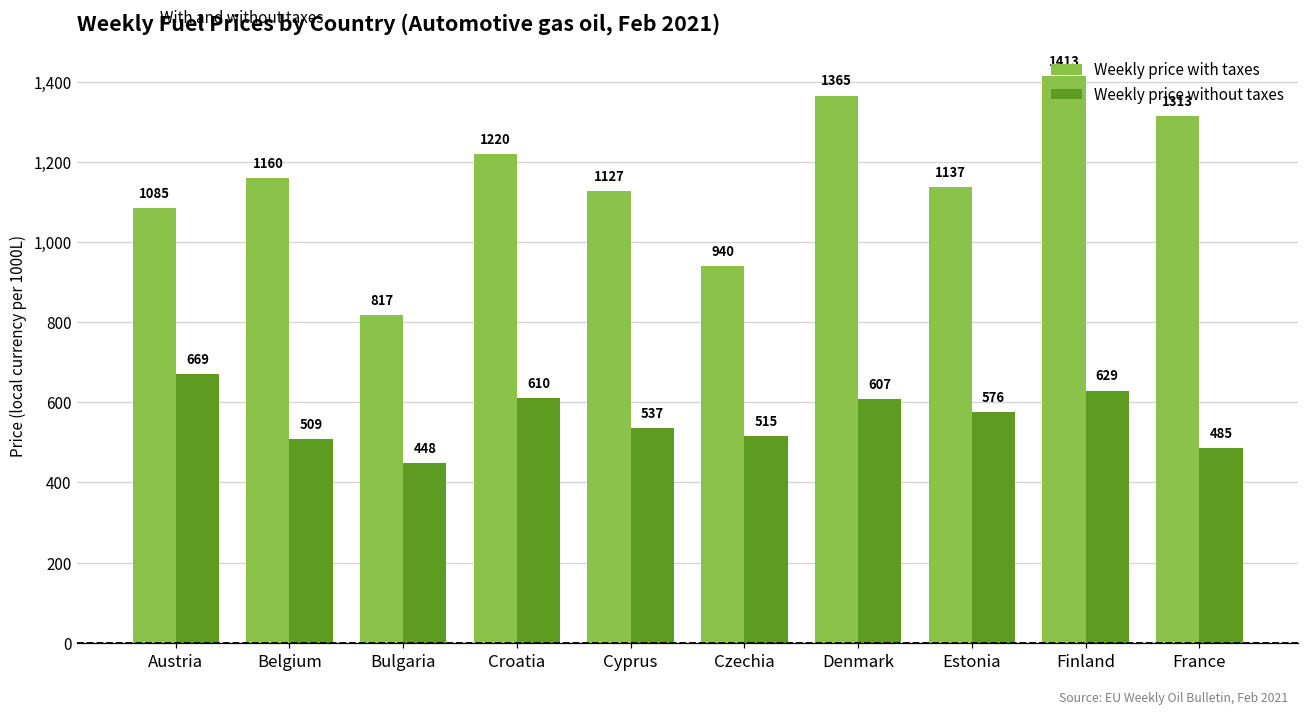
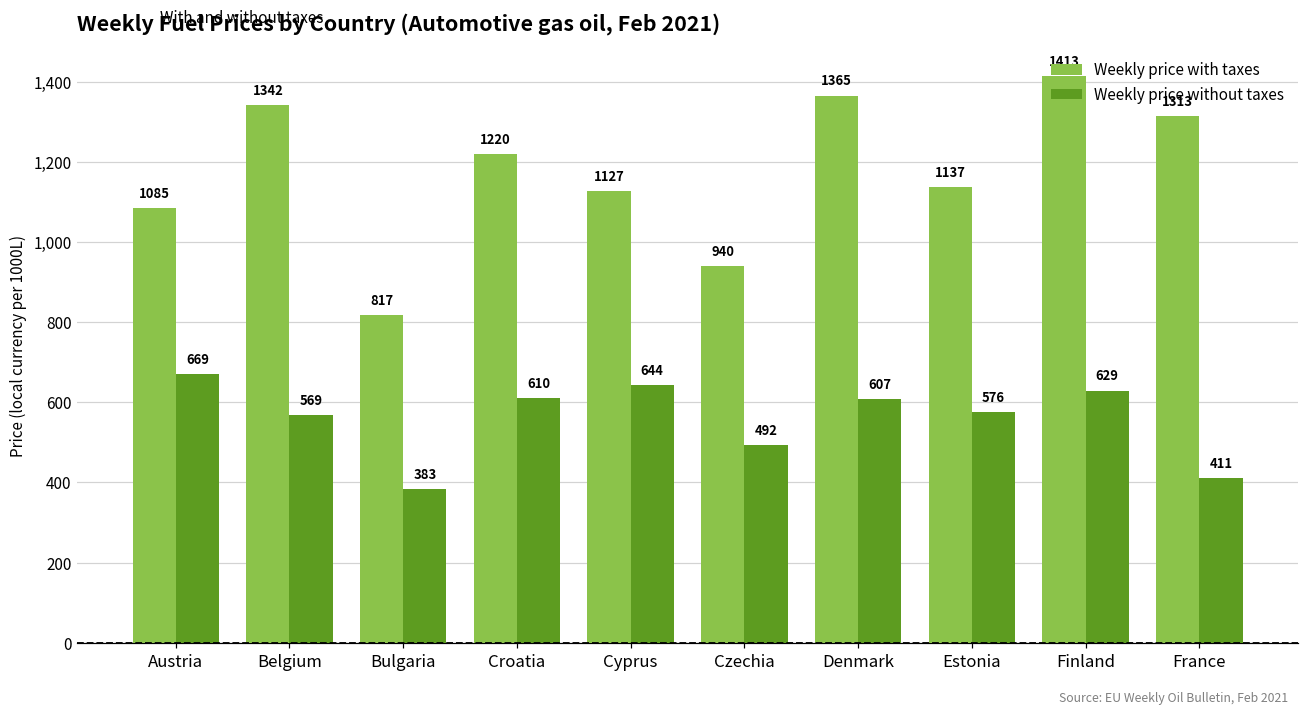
  {
    "Weekly price with taxes": {
      "Austria": 1085,
-     "Belgium": 1160,
+     "Belgium": 1342,
      "Bulgaria": 817,
      "Croatia": 1220,
      "Cyprus": 1127,
      "Czechia": 940,
      "Denmark": 1365,
      "Estonia": 1137,
      "Finland": 1413,
      "France": 1313
    },
    "Weekly price without taxes": {
      "Austria": 669,
-     "Belgium": 509,
-     "Bulgaria": 448,
+     "Belgium": 569,
+     "Bulgaria": 383,
      "Croatia": 610,
-     "Cyprus": 537,
-     "Czechia": 515,
+     "Cyprus": 644,
+     "Czechia": 492,
      "Denmark": 607,
      "Estonia": 576,
      "Finland": 629,
-     "France": 485
+     "France": 411
    }
  }
